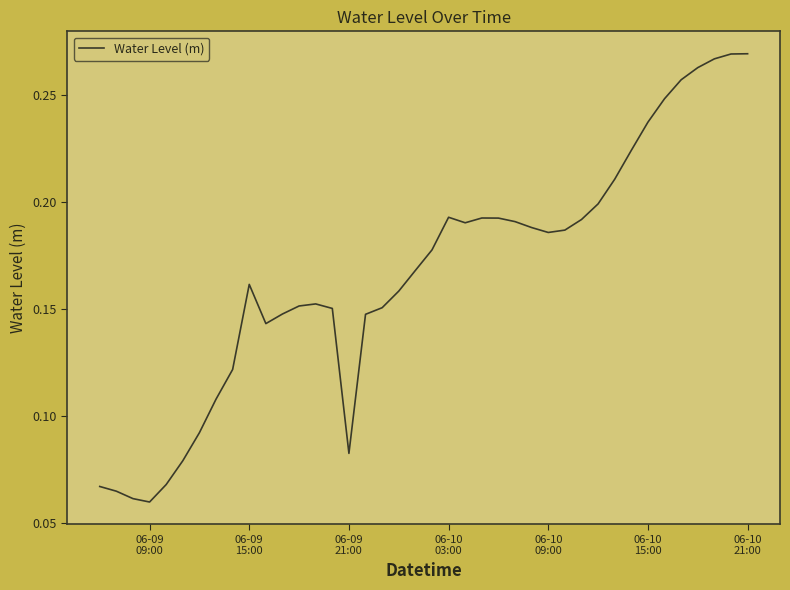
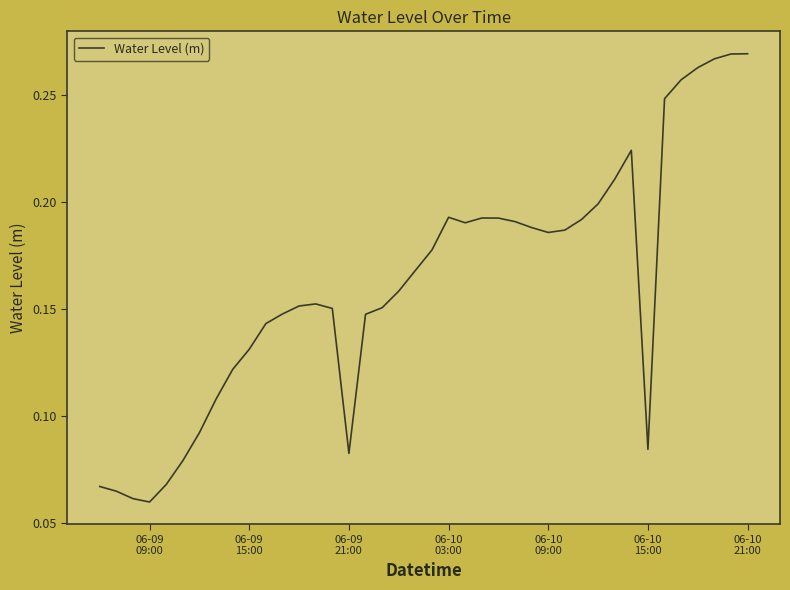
  {
    "06-09 09:00": 0.060,
-   "06-09 15:00": 0.162,
+   "06-09 15:00": 0.131,
    "06-09 21:00": 0.083,
    "06-10 03:00": 0.193,
    "06-10 09:00": 0.186,
-   "06-10 15:00": 0.237,
+   "06-10 15:00": 0.085,
    "06-10 21:00": 0.269
  }
